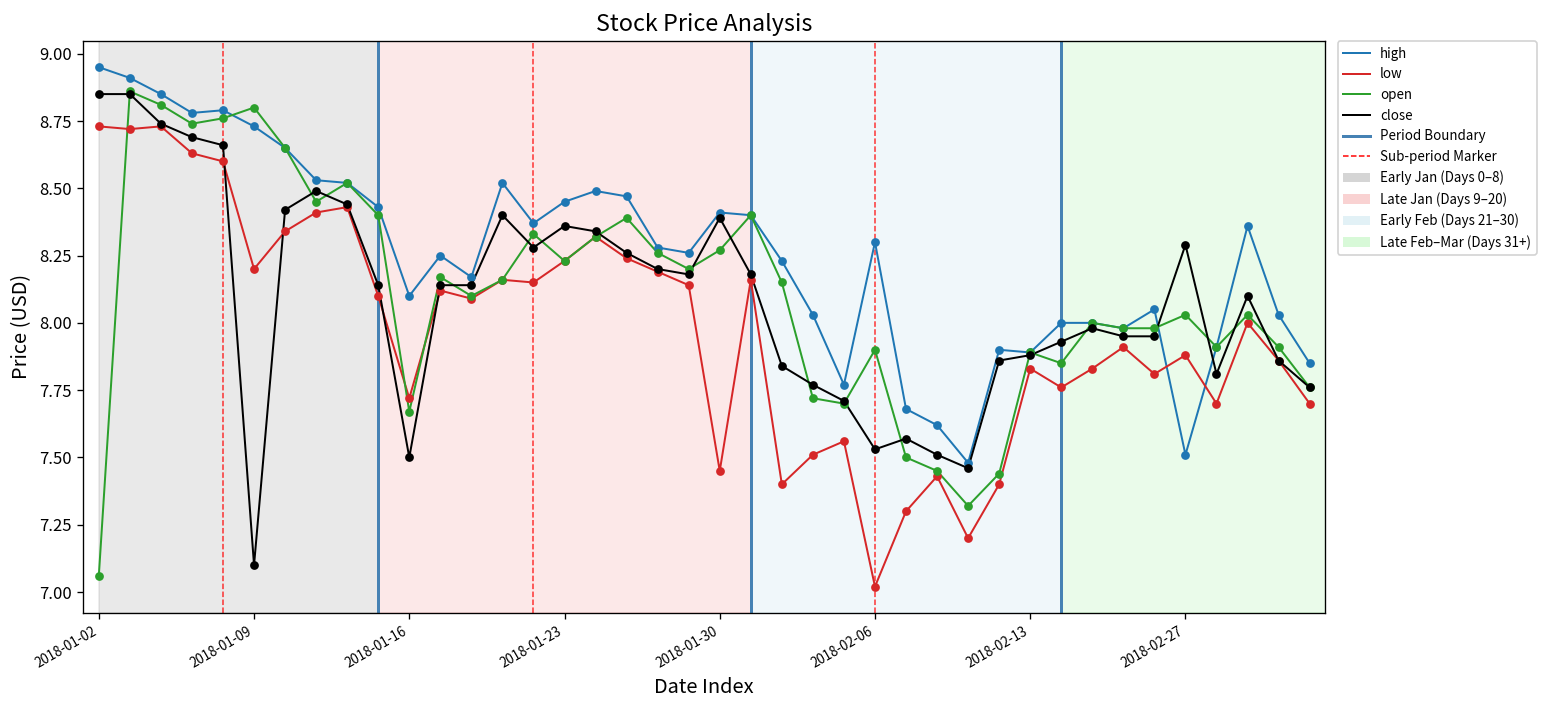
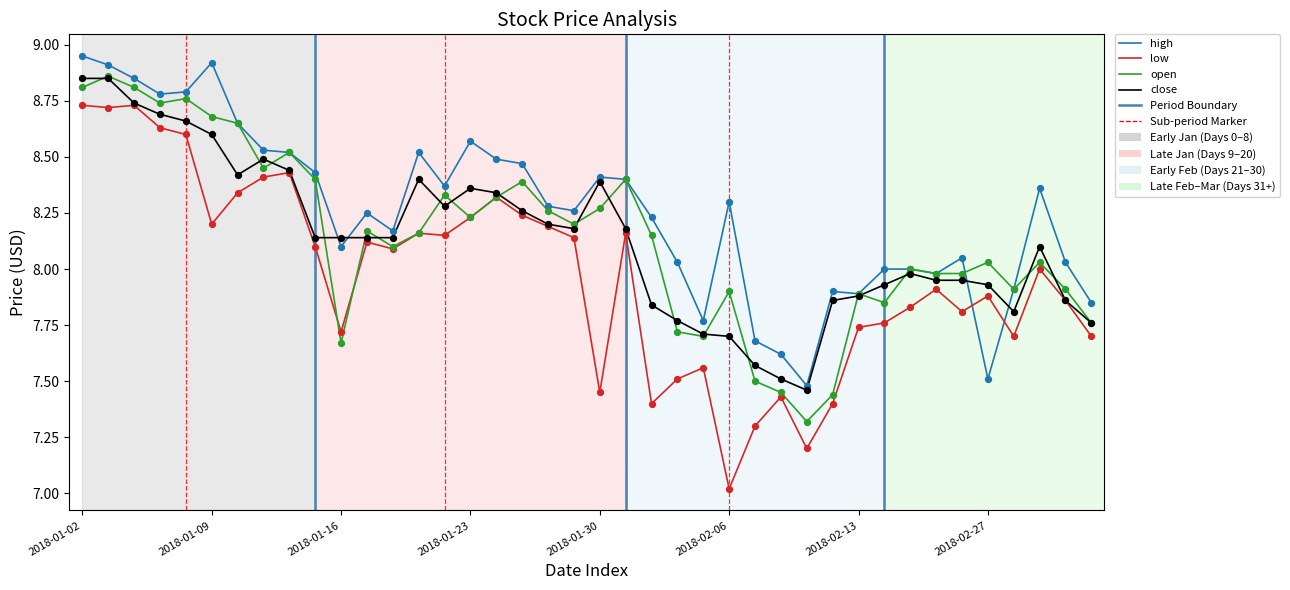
  {
    "high": {
      "2018-01-02": 8.95,
-     "2018-01-09": 8.73,
+     "2018-01-09": 8.92,
      "2018-01-16": 8.10,
-     "2018-01-23": 8.45,
+     "2018-01-23": 8.57,
      "2018-01-30": 8.41,
      "2018-02-06": 8.30,
      "2018-02-27": 7.51
    },
    "low": {
      "2018-01-02": 8.73,
      "2018-01-09": 8.20,
      "2018-01-16": 7.72,
      "2018-01-30": 7.45,
      "2018-02-06": 7.02,
-     "2018-02-13": 7.83,
+     "2018-02-13": 7.74,
      "2018-02-27": 7.88
    },
    "open": {
-     "2018-01-02": 7.06,
-     "2018-01-09": 8.80,
+     "2018-01-02": 8.81,
+     "2018-01-09": 8.68,
      "2018-01-16": 7.67,
      "2018-01-30": 8.27,
      "2018-02-06": 7.90,
      "2018-02-27": 8.03
    },
    "close": {
      "2018-01-02": 8.85,
-     "2018-01-09": 7.1,
-     "2018-01-16": 7.50,
+     "2018-01-09": 8.6,
+     "2018-01-16": 8.14,
      "2018-01-23": 8.36,
      "2018-01-30": 8.39,
-     "2018-02-06": 7.53,
-     "2018-02-27": 8.29
+     "2018-02-06": 7.70,
+     "2018-02-27": 7.93
    }
  }
